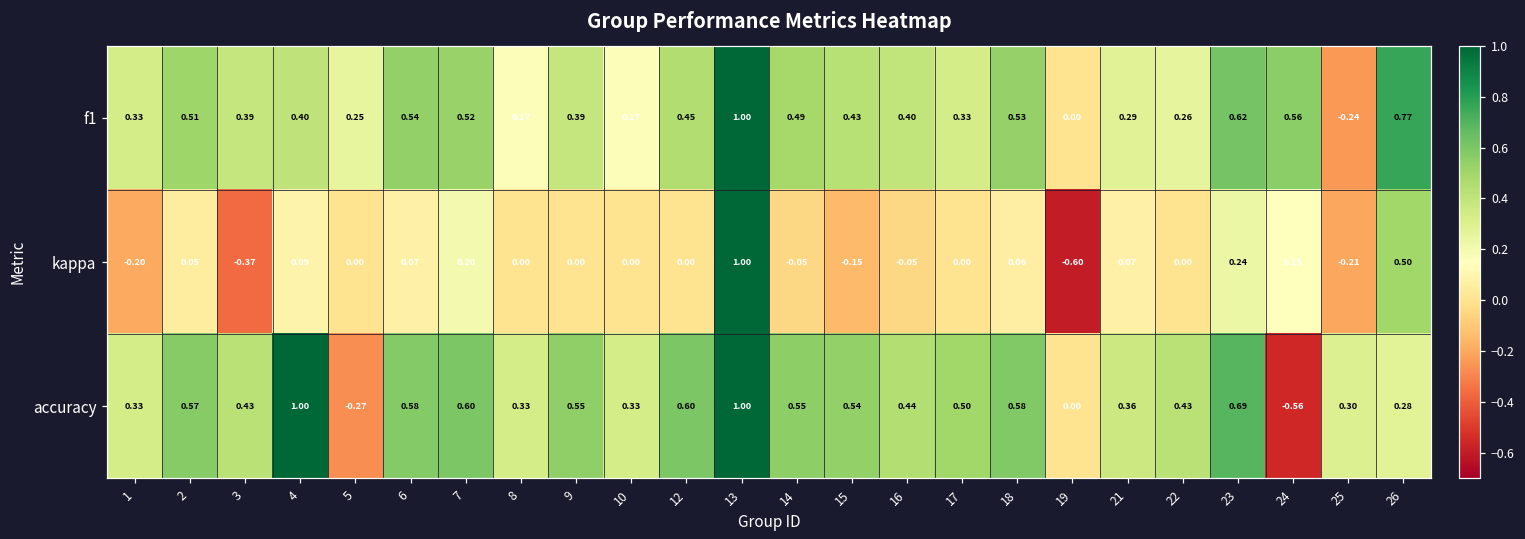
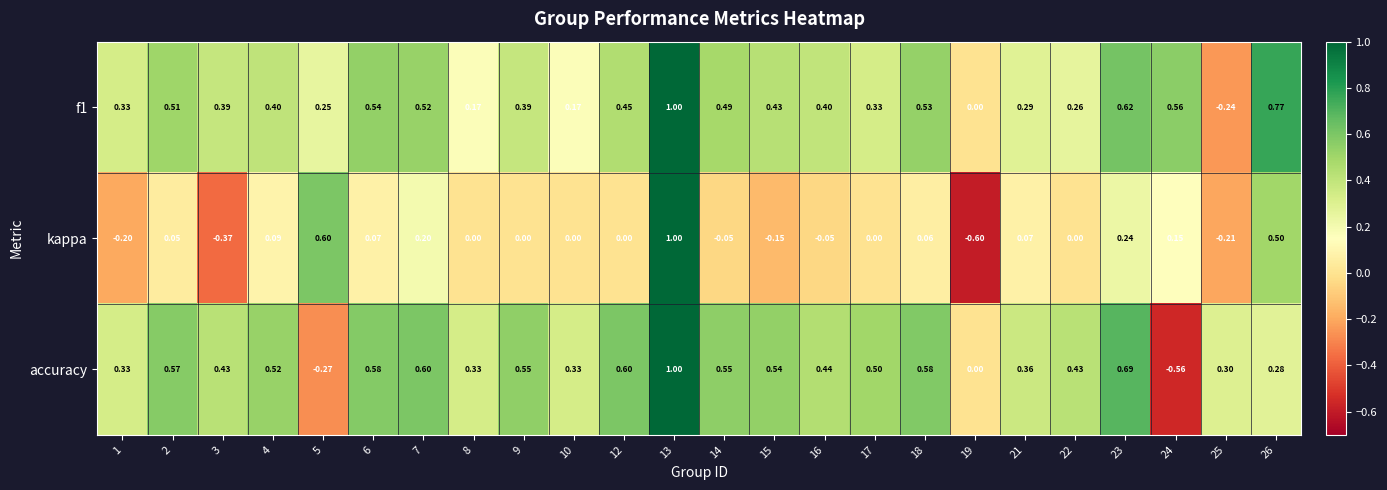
  {
    "f1": {
      "1": 0.33,
      "2": 0.51,
      "3": 0.39,
      "4": 0.40,
      "5": 0.25,
      "6": 0.54,
      "7": 0.52,
      "8": 0.17,
      "9": 0.39,
      "10": 0.17,
      "12": 0.45,
      "13": 1.00,
      "14": 0.49,
      "15": 0.43,
      "16": 0.40,
      "17": 0.33,
      "18": 0.53,
      "19": 0.00,
      "21": 0.29,
      "22": 0.26,
      "23": 0.62,
      "24": 0.56,
      "25": -0.24,
      "26": 0.77
    },
    "kappa": {
      "1": -0.20,
      "2": 0.05,
      "3": -0.37,
      "4": 0.09,
-     "5": 0.00,
+     "5": 0.60,
      "6": 0.07,
      "7": 0.20,
      "8": 0.00,
      "9": 0.00,
      "10": 0.00,
      "12": 0.00,
      "13": 1.00,
      "14": -0.05,
      "15": -0.15,
      "16": -0.05,
      "17": 0.00,
      "18": 0.06,
      "19": -0.60,
      "21": 0.07,
      "22": 0.00,
      "23": 0.24,
      "24": 0.15,
      "25": -0.21,
      "26": 0.50
    },
    "accuracy": {
      "1": 0.33,
      "2": 0.57,
      "3": 0.43,
-     "4": 1.00,
+     "4": 0.52,
      "5": -0.27,
      "6": 0.58,
      "7": 0.60,
      "8": 0.33,
      "9": 0.55,
      "10": 0.33,
      "12": 0.60,
      "13": 1.00,
      "14": 0.55,
      "15": 0.54,
      "16": 0.44,
      "17": 0.50,
      "18": 0.58,
      "19": 0.00,
      "21": 0.36,
      "22": 0.43,
      "23": 0.69,
      "24": -0.56,
      "25": 0.30,
      "26": 0.28
    }
  }
